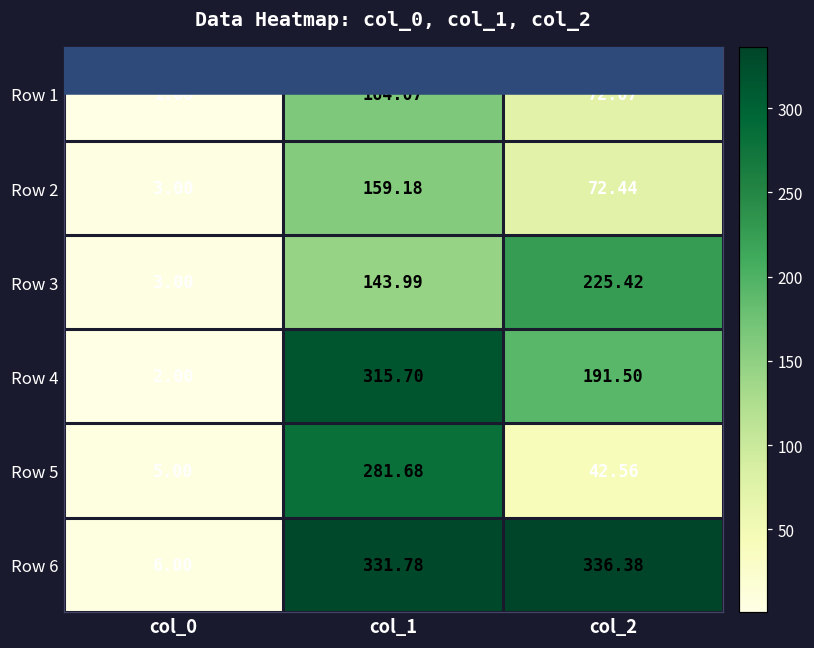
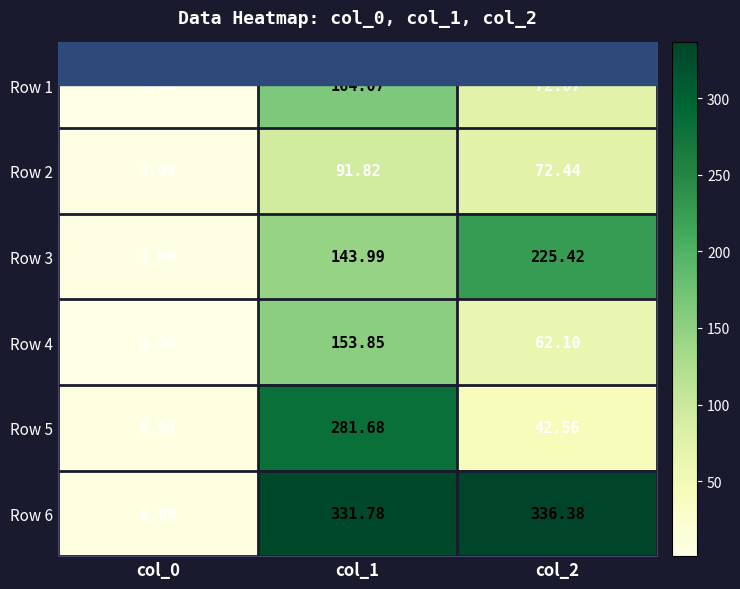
  {
    "Row 2": {
-     "col_1": 159.18,
+     "col_1": 91.82,
      "col_2": 72.44
    },
    "Row 3": {
      "col_1": 143.99,
      "col_2": 225.42
    },
    "Row 4": {
-     "col_1": 315.70,
-     "col_2": 191.50
+     "col_1": 153.85,
+     "col_2": 62.10
    },
    "Row 5": {
      "col_1": 281.68,
      "col_2": 42.56
    },
    "Row 6": {
      "col_1": 331.78,
      "col_2": 336.38
    }
  }
